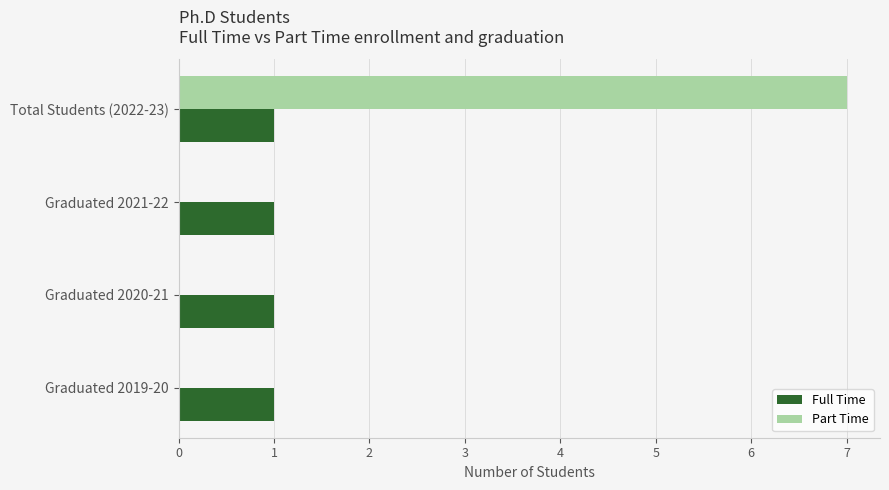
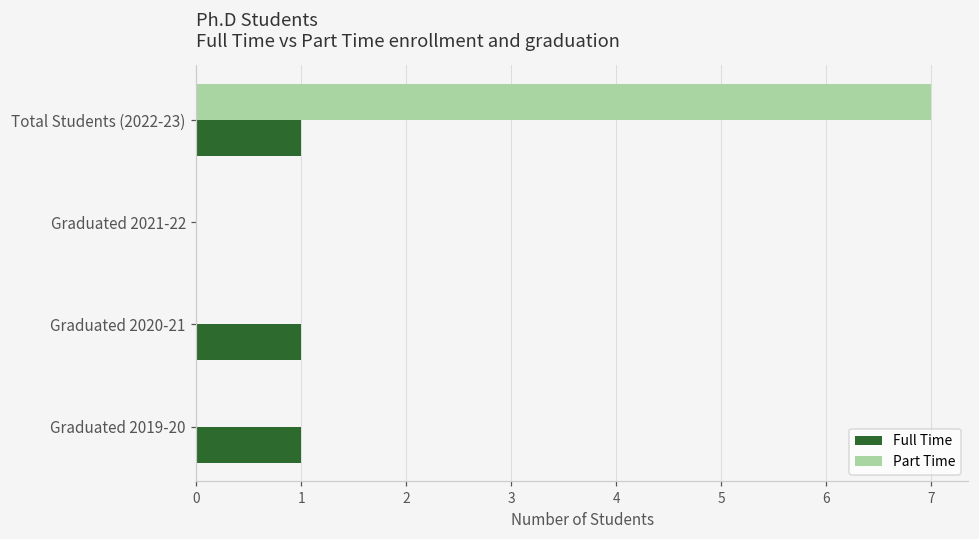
  {
    "Full Time": {
      "Total Students (2022-23)": 1,
-     "Graduated 2021-22": 1,
+     "Graduated 2021-22": 0,
      "Graduated 2020-21": 1,
      "Graduated 2019-20": 1
    },
    "Part Time": {
      "Total Students (2022-23)": 7,
      "Graduated 2021-22": 0,
      "Graduated 2020-21": 0,
      "Graduated 2019-20": 0
    }
  }
